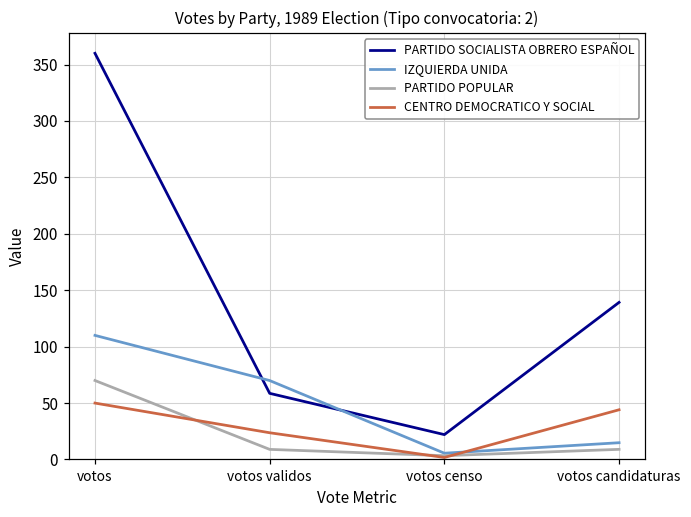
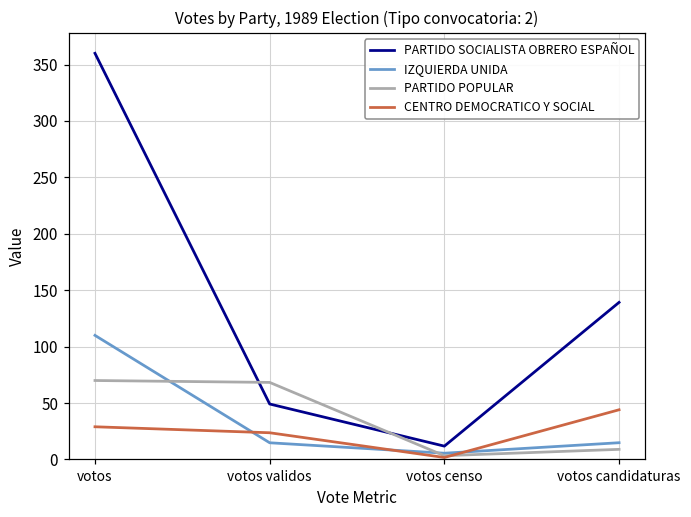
  {
    "PARTIDO SOCIALISTA OBRERO ESPAÑOL": {
      "votos": 360,
-     "votos validos": 59,
-     "votos censo": 22,
+     "votos validos": 49,
+     "votos censo": 12,
      "votos candidaturas": 139
    },
    "IZQUIERDA UNIDA": {
      "votos": 110,
-     "votos validos": 70,
+     "votos validos": 15,
      "votos candidaturas": 15
    },
    "PARTIDO POPULAR": {
      "votos": 70,
-     "votos validos": 9,
+     "votos validos": 68,
      "votos candidaturas": 9
    },
    "CENTRO DEMOCRATICO Y SOCIAL": {
-     "votos": 50,
+     "votos": 29,
      "votos validos": 24,
      "votos candidaturas": 44
    }
  }
